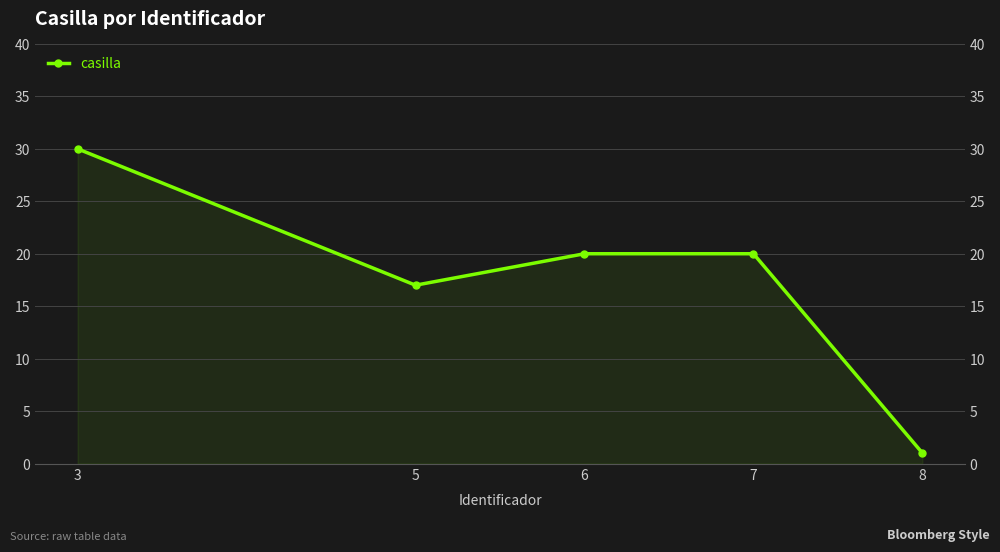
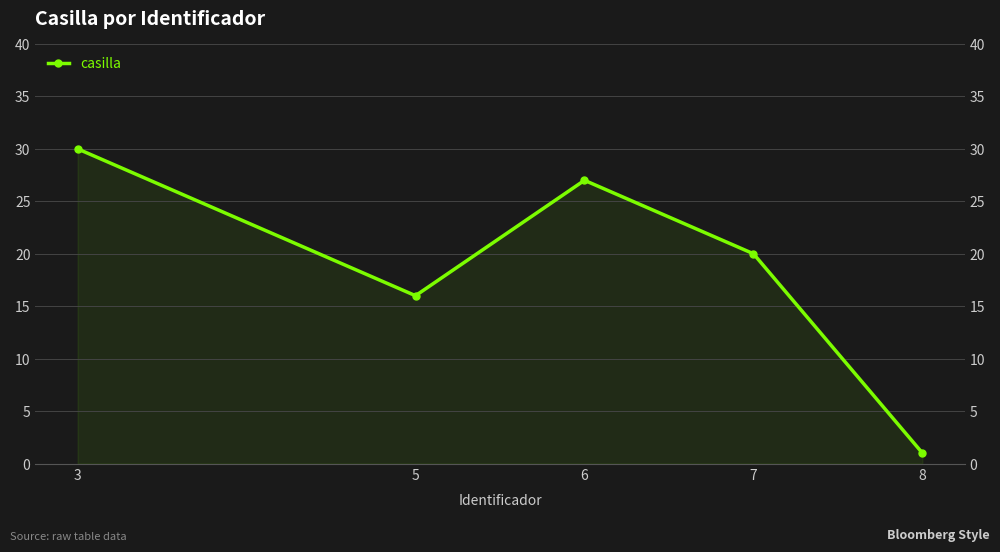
  {
    "3": 30,
-   "5": 17,
-   "6": 20,
+   "5": 16,
+   "6": 27,
    "7": 20,
    "8": 1
  }
